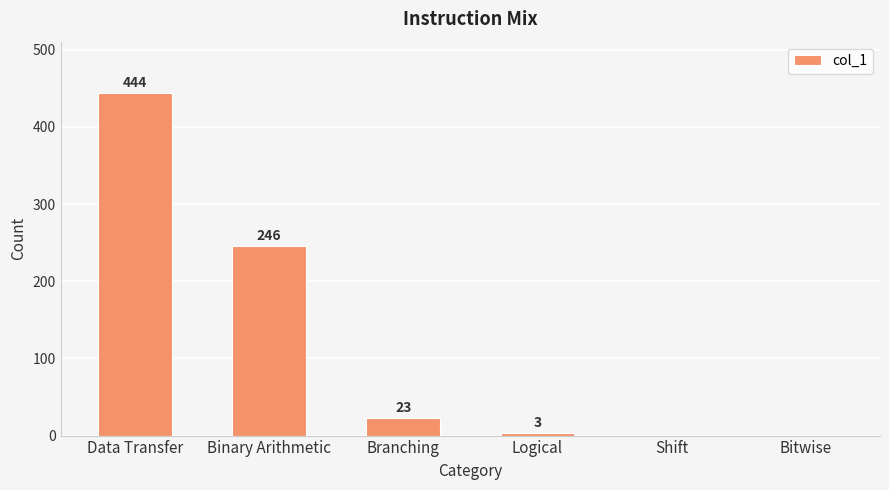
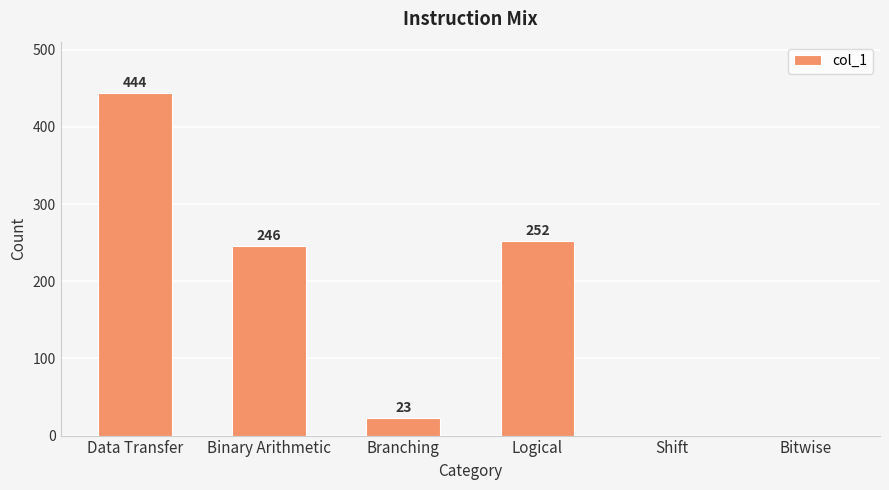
  {
    "Data Transfer": 444,
    "Binary Arithmetic": 246,
    "Branching": 23,
-   "Logical": 3
+   "Logical": 252
  }
